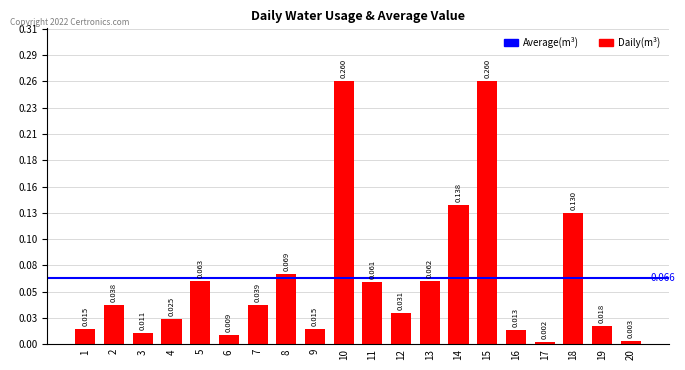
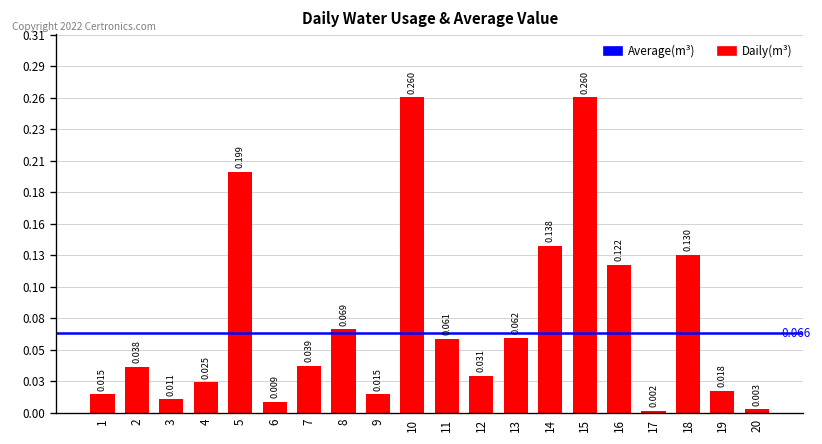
  {
    "1": 0.015,
    "2": 0.038,
    "3": 0.011,
    "4": 0.025,
-   "5": 0.063,
+   "5": 0.199,
    "6": 0.009,
    "7": 0.039,
    "8": 0.069,
    "9": 0.015,
    "10": 0.260,
    "11": 0.061,
    "12": 0.031,
    "13": 0.062,
    "14": 0.138,
    "15": 0.260,
-   "16": 0.013,
+   "16": 0.122,
    "17": 0.002,
    "18": 0.130,
    "19": 0.018,
    "20": 0.003
  }
